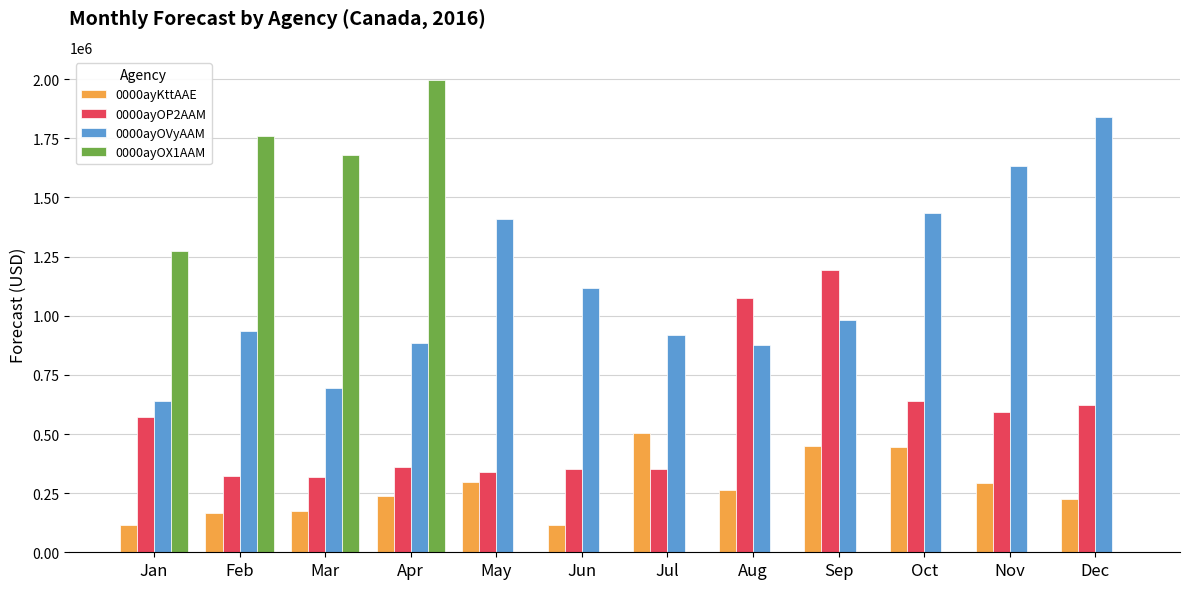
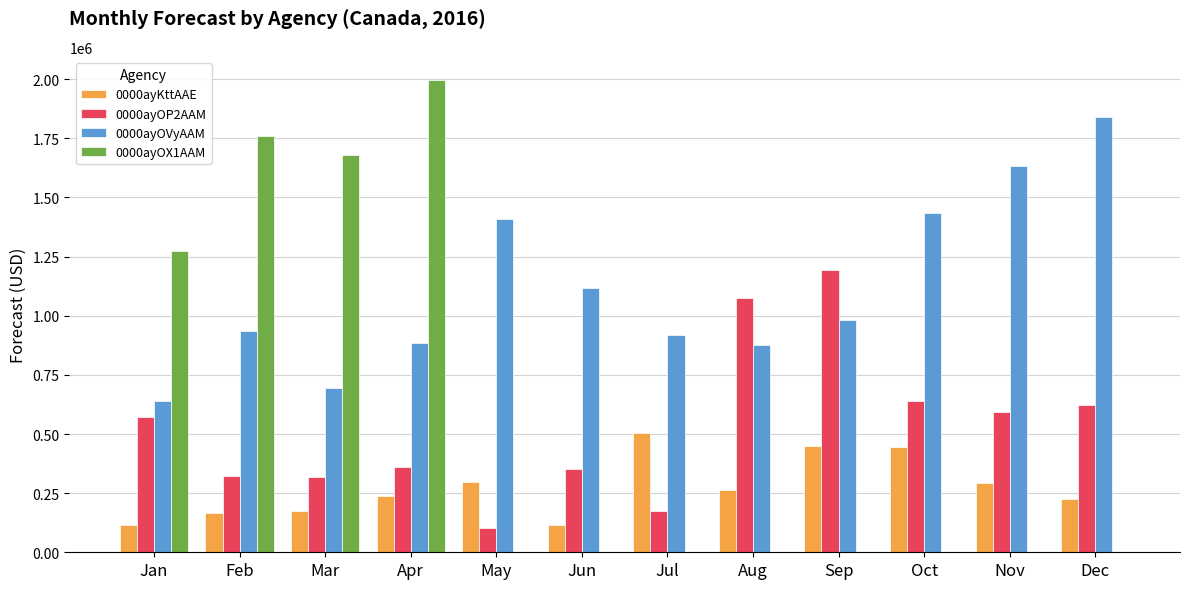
  {
    "0000ayKttAAE": {
      "Jan": 120000,
      "Feb": 170000,
      "Mar": 170000,
      "Apr": 240000,
      "May": 300000,
      "Jun": 110000,
      "Jul": 500000,
      "Aug": 260000,
      "Sep": 450000,
      "Oct": 440000,
      "Nov": 290000,
      "Dec": 230000
    },
    "0000ayOP2AAM": {
      "Jan": 570000,
      "Feb": 320000,
      "Mar": 320000,
      "Apr": 360000,
-     "May": 340000,
+     "May": 100000,
      "Jun": 350000,
-     "Jul": 350000,
+     "Jul": 180000,
      "Aug": 1070000,
      "Sep": 1190000,
      "Oct": 640000,
      "Nov": 590000,
      "Dec": 620000
    },
    "0000ayOVyAAM": {
      "Jan": 640000,
      "Feb": 930000,
      "Mar": 690000,
      "Apr": 880000,
      "May": 1410000,
      "Jun": 1120000,
      "Jul": 920000,
      "Aug": 880000,
      "Sep": 980000,
      "Oct": 1430000,
      "Nov": 1630000,
      "Dec": 1840000
    },
    "0000ayOX1AAM": {
      "Jan": 1270000,
      "Feb": 1760000,
      "Mar": 1680000,
      "Apr": 2000000,
      "May": 0,
      "Jun": 0,
      "Jul": 0,
      "Aug": 0,
      "Sep": 0,
      "Oct": 0,
      "Nov": 0,
      "Dec": 0
    }
  }
